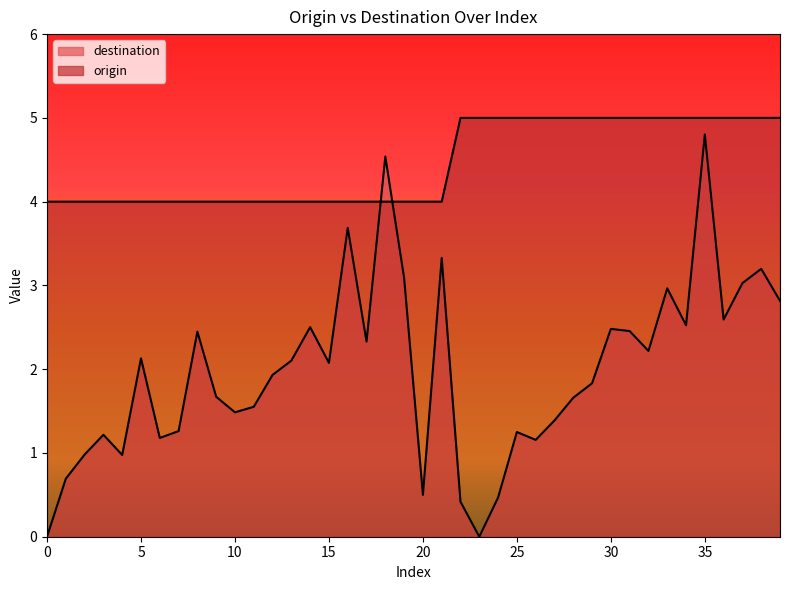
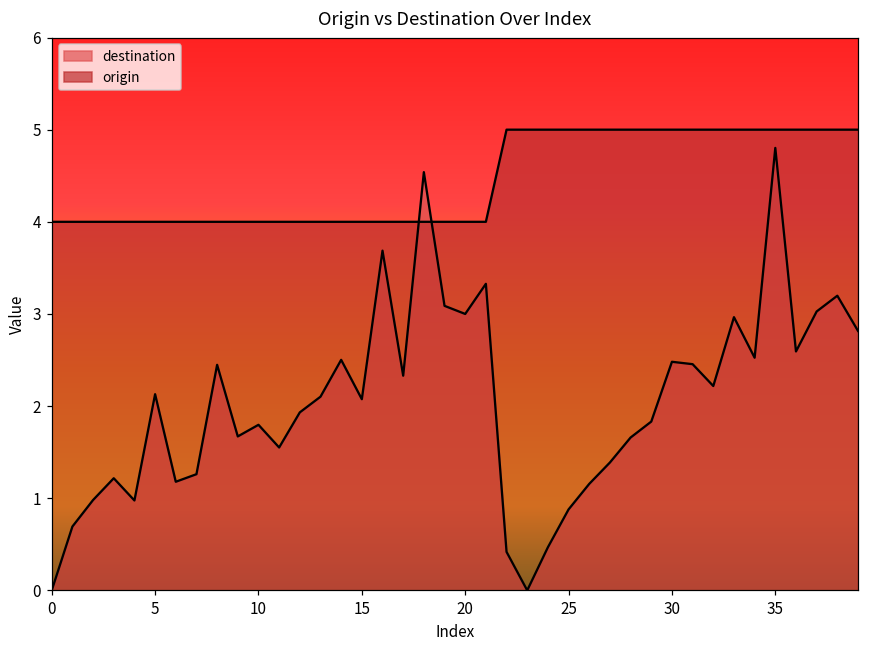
  {
    "destination": {
      "0": 0.0,
      "5": 2.1,
-     "10": 1.5,
+     "10": 1.8,
      "15": 2.1,
-     "20": 0.5,
-     "25": 1.3,
+     "20": 3.0,
+     "25": 0.9,
      "30": 2.5,
      "35": 4.8
    },
    "origin": {
      "0": 4.0,
      "5": 4.0,
      "10": 4.0,
      "15": 4.0,
      "20": 4.0,
      "25": 5.0,
      "30": 5.0,
      "35": 5.0
    }
  }
